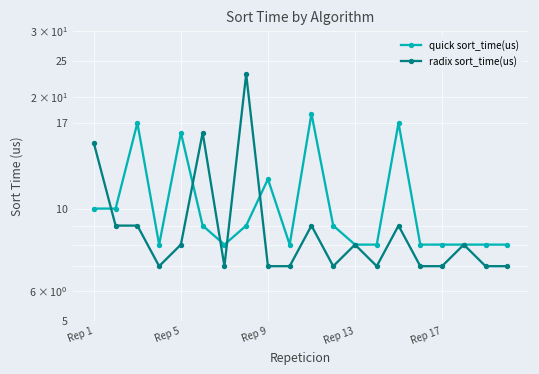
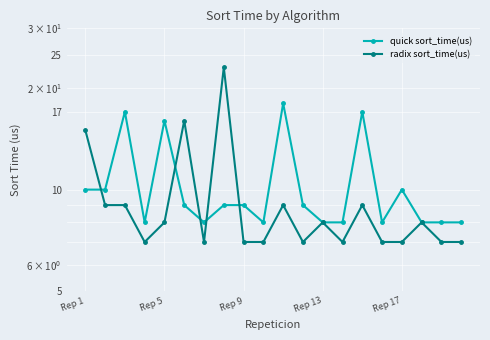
  {
    "quick sort_time(us)": {
      "Rep 1": 10,
      "Rep 5": 16,
-     "Rep 9": 12,
-     "Rep 17": 8
+     "Rep 9": 9,
+     "Rep 17": 10
    },
    "radix sort_time(us)": {
      "Rep 1": 15,
      "Rep 5": 8,
      "Rep 9": 7,
      "Rep 17": 7
    }
  }
